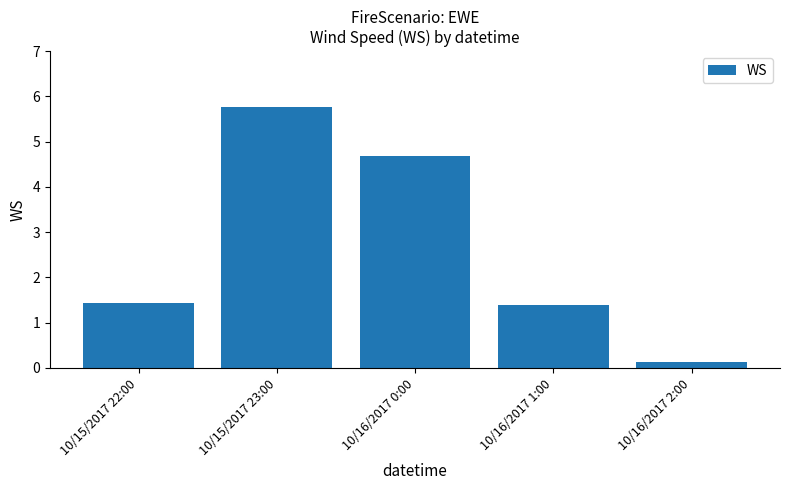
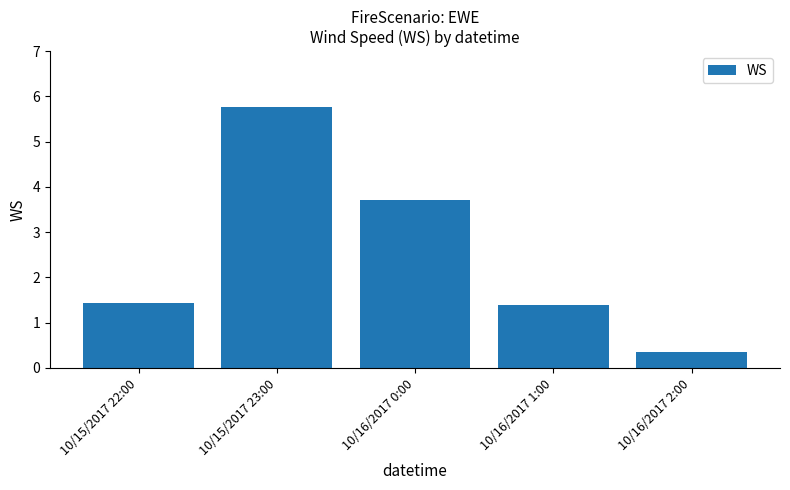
  {
    "10/15/2017 22:00": 1.4,
    "10/15/2017 23:00": 5.8,
-   "10/16/2017 0:00": 4.7,
+   "10/16/2017 0:00": 3.7,
    "10/16/2017 1:00": 1.4,
-   "10/16/2017 2:00": 0.1
+   "10/16/2017 2:00": 0.4
  }
